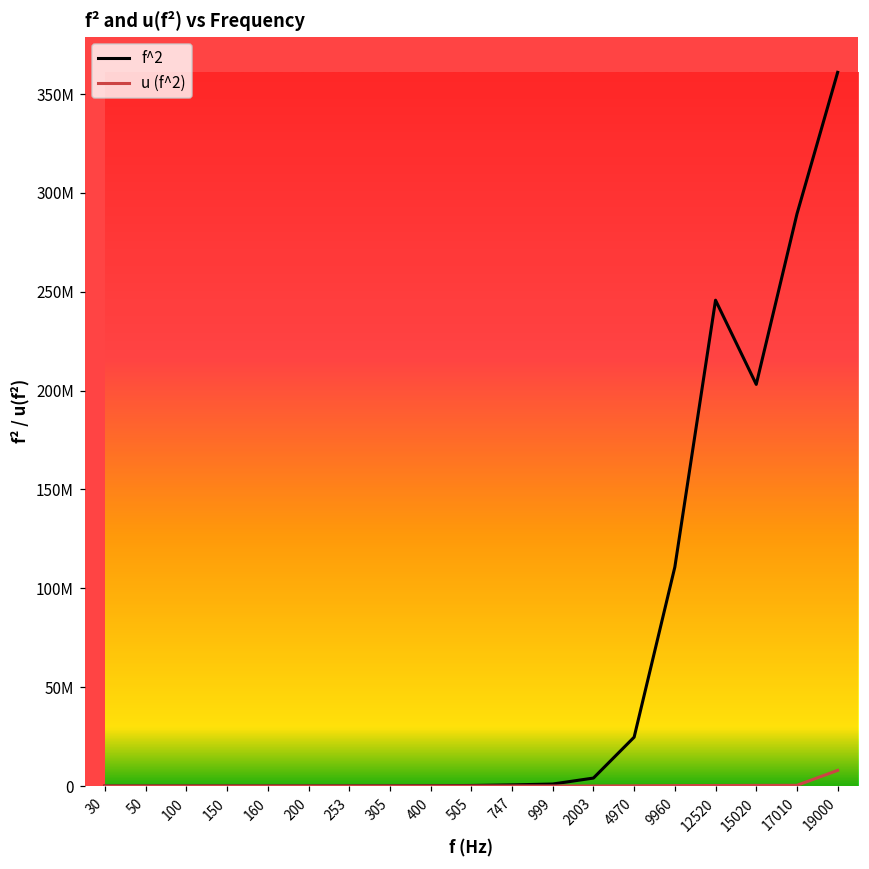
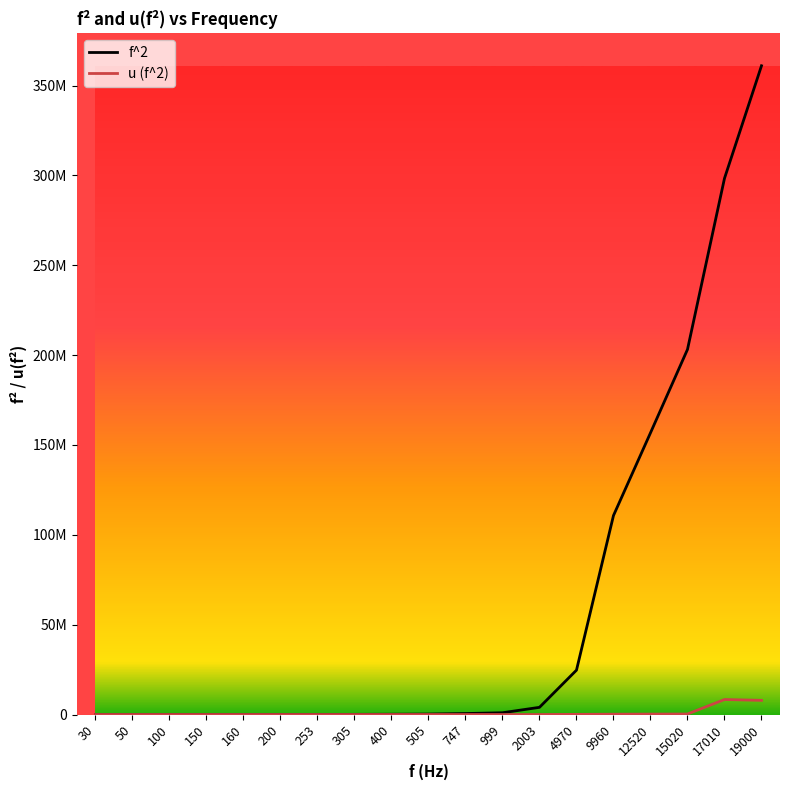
  {
    "f^2": {
      "2003": 4000000,
      "4970": 25000000,
      "9960": 111000000,
-     "12520": 246000000,
+     "12520": 157000000,
      "15020": 203000000,
-     "17010": 289000000,
+     "17010": 298000000,
      "19000": 361000000
    },
    "u (f^2)": {
      "2003": 0,
      "4970": 0,
      "9960": 0,
      "12520": 0,
      "15020": 0,
-     "17010": 0,
+     "17010": 8000000,
      "19000": 8000000
    }
  }
